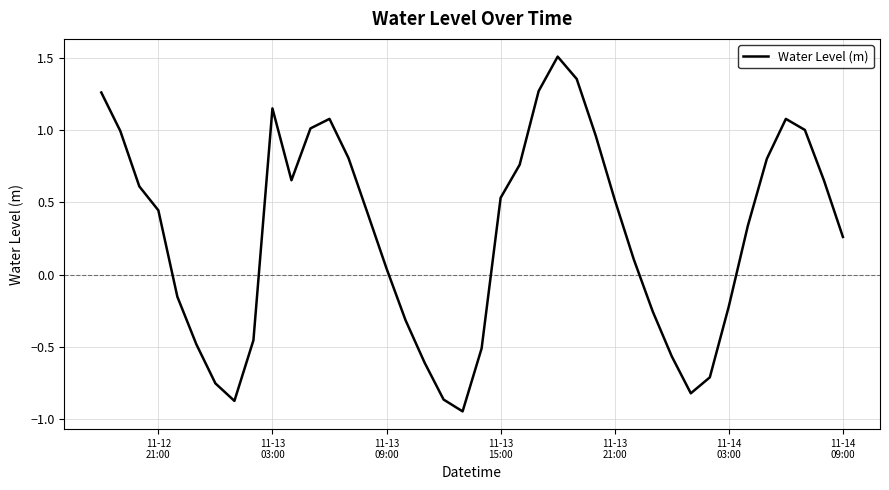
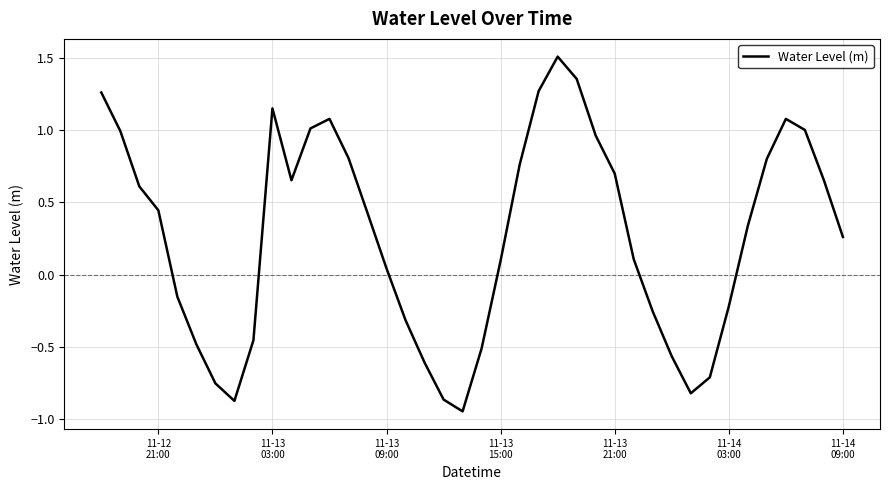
  {
    "11-12 21:00": 0.45,
    "11-13 03:00": 1.15,
    "11-13 09:00": 0.04,
-   "11-13 15:00": 0.53,
-   "11-13 21:00": 0.52,
+   "11-13 15:00": 0.10,
+   "11-13 21:00": 0.70,
    "11-14 03:00": -0.22,
    "11-14 09:00": 0.26
  }
